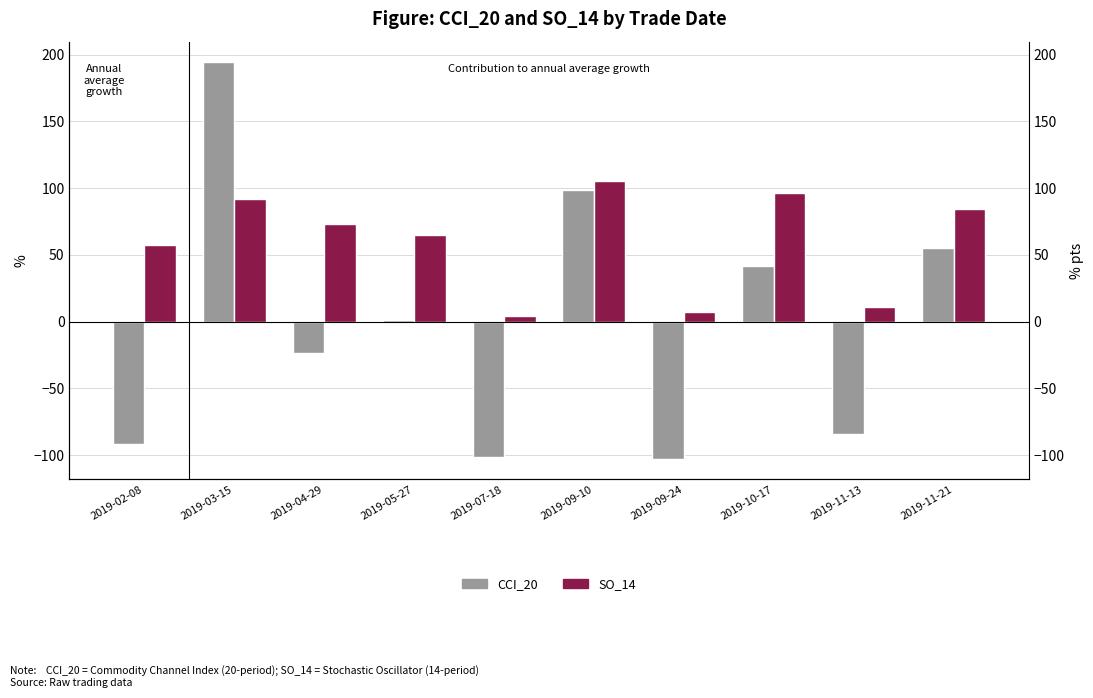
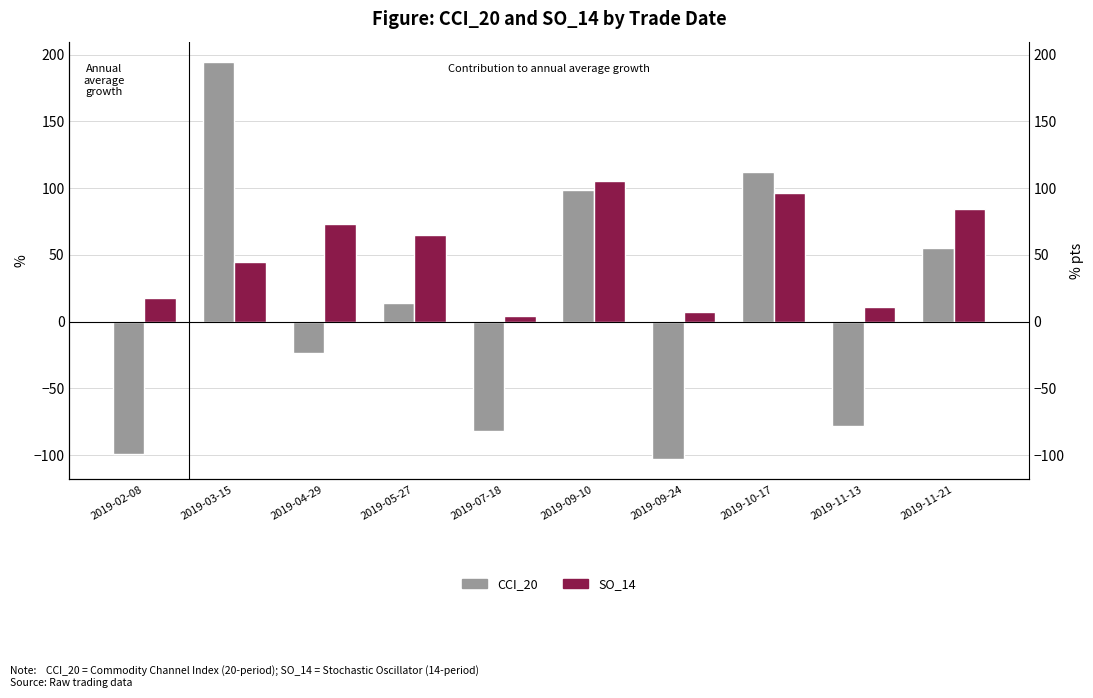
  {
    "CCI_20": {
-     "2019-02-08": -92,
+     "2019-02-08": -99,
      "2019-03-15": 195,
      "2019-04-29": -23,
-     "2019-05-27": 1,
-     "2019-07-18": -101,
+     "2019-05-27": 14,
+     "2019-07-18": -82,
      "2019-09-10": 98,
      "2019-09-24": -103,
-     "2019-10-17": 42,
-     "2019-11-13": -84,
+     "2019-10-17": 112,
+     "2019-11-13": -78,
      "2019-11-21": 55
    },
    "SO_14": {
-     "2019-02-08": 58,
-     "2019-03-15": 92,
+     "2019-02-08": 18,
+     "2019-03-15": 44,
      "2019-04-29": 73,
      "2019-05-27": 65,
      "2019-07-18": 4,
      "2019-09-10": 106,
      "2019-09-24": 7,
      "2019-10-17": 97,
      "2019-11-13": 11,
      "2019-11-21": 84
    }
  }
